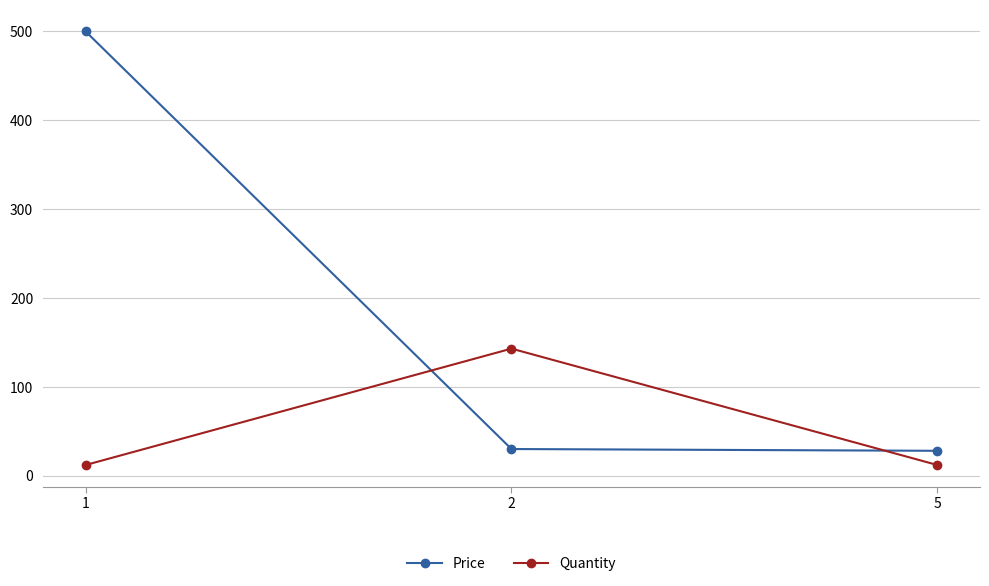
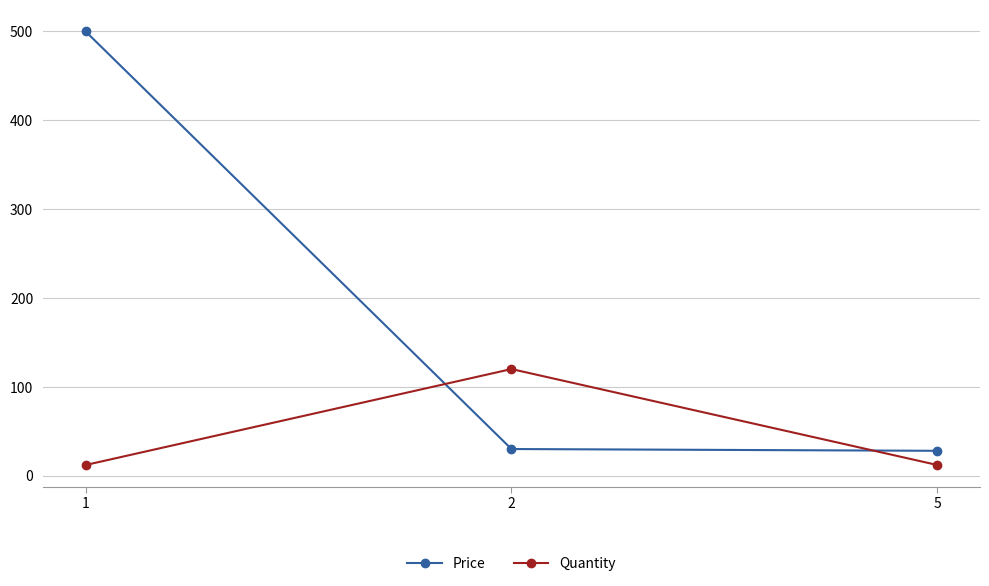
  {
    "Price": {
      "1": 500,
      "2": 30,
      "5": 30
    },
    "Quantity": {
      "1": 10,
-     "2": 140,
+     "2": 120,
      "5": 10
    }
  }
